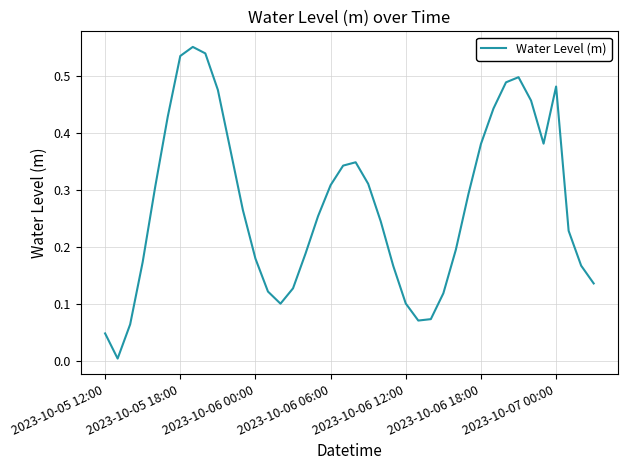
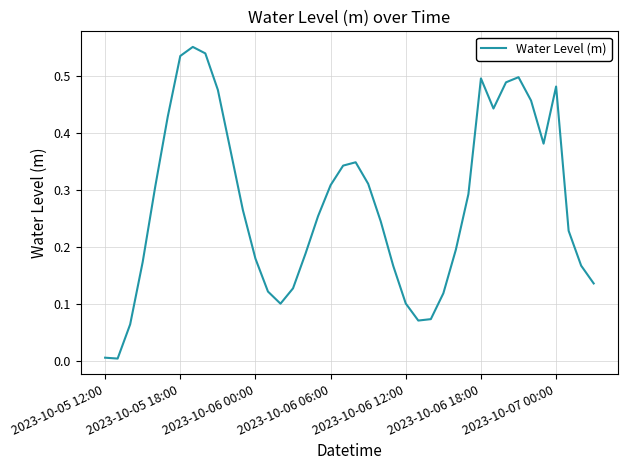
  {
-   "2023-10-05 12:00": 0.05,
+   "2023-10-05 12:00": 0.01,
    "2023-10-05 18:00": 0.53,
    "2023-10-06 00:00": 0.18,
    "2023-10-06 06:00": 0.31,
    "2023-10-06 12:00": 0.10,
-   "2023-10-06 18:00": 0.38,
+   "2023-10-06 18:00": 0.50,
    "2023-10-07 00:00": 0.48
  }
